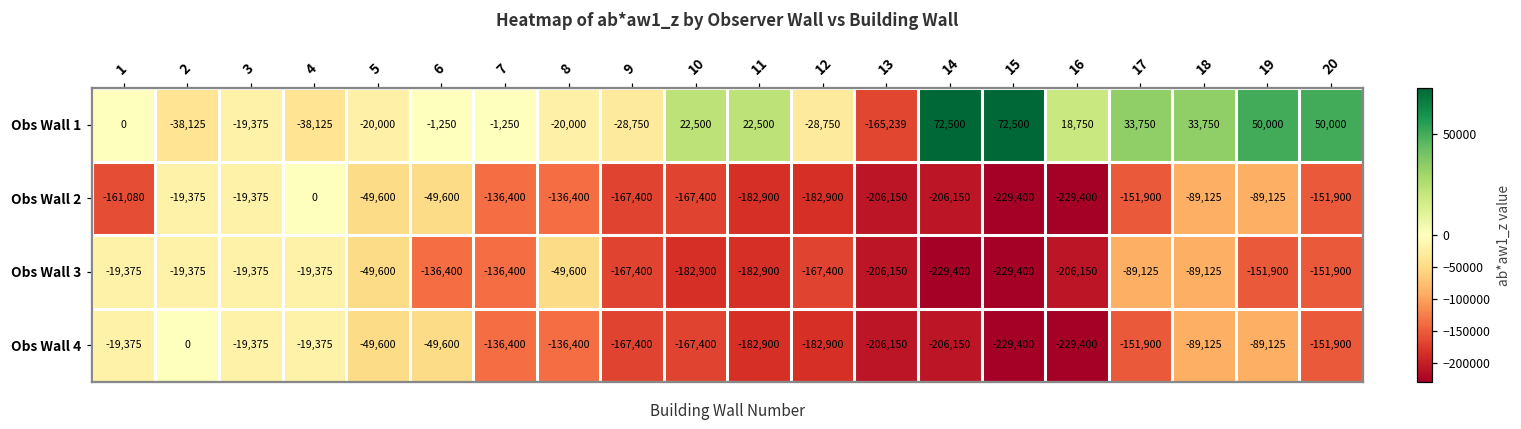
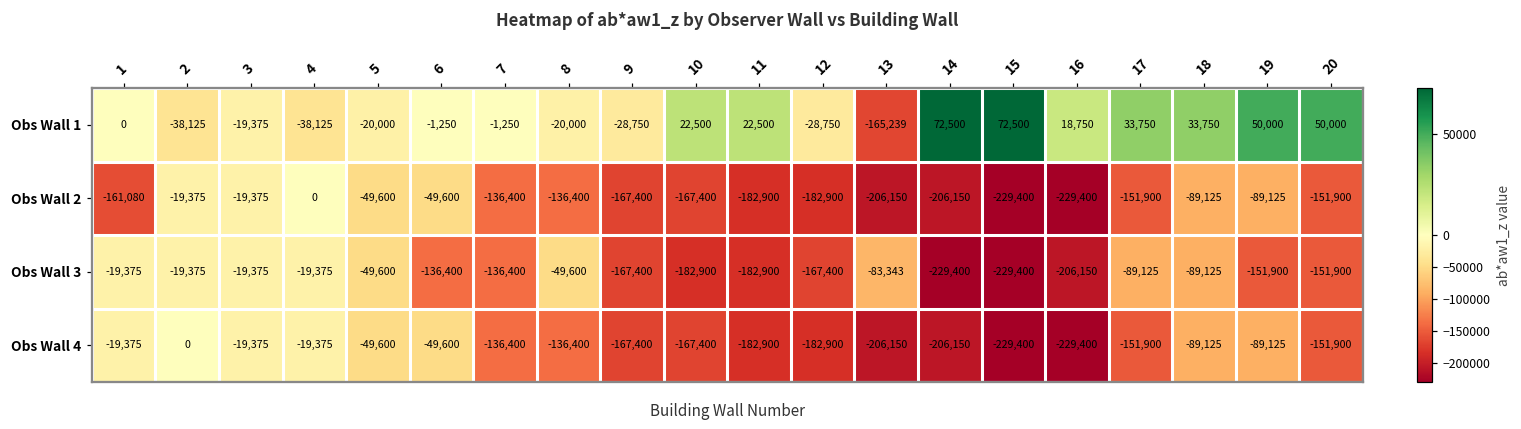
  {
    "Obs Wall 1": {
      "1": "0",
      "2": "-38,125",
      "3": "-19,375",
      "4": "-38,125",
      "5": "-20,000",
      "6": "-1,250",
      "7": "-1,250",
      "8": "-20,000",
      "9": "-28,750",
      "10": "22,500",
      "11": "22,500",
      "12": "-28,750",
      "13": "-165,239",
      "14": "72,500",
      "15": "72,500",
      "16": "18,750",
      "17": "33,750",
      "18": "33,750",
      "19": "50,000",
      "20": "50,000"
    },
    "Obs Wall 2": {
      "1": "-161,080",
      "2": "-19,375",
      "3": "-19,375",
      "4": "0",
      "5": "-49,600",
      "6": "-49,600",
      "7": "-136,400",
      "8": "-136,400",
      "9": "-167,400",
      "10": "-167,400",
      "11": "-182,900",
      "12": "-182,900",
      "13": "-206,150",
      "14": "-206,150",
      "15": "-229,400",
      "16": "-229,400",
      "17": "-151,900",
      "18": "-89,125",
      "19": "-89,125",
      "20": "-151,900"
    },
    "Obs Wall 3": {
      "1": "-19,375",
      "2": "-19,375",
      "3": "-19,375",
      "4": "-19,375",
      "5": "-49,600",
      "6": "-136,400",
      "7": "-136,400",
      "8": "-49,600",
      "9": "-167,400",
      "10": "-182,900",
      "11": "-182,900",
      "12": "-167,400",
-     "13": "-206,150",
+     "13": "-83,343",
      "14": "-229,400",
      "15": "-229,400",
      "16": "-206,150",
      "17": "-89,125",
      "18": "-89,125",
      "19": "-151,900",
      "20": "-151,900"
    },
    "Obs Wall 4": {
      "1": "-19,375",
      "2": "0",
      "3": "-19,375",
      "4": "-19,375",
      "5": "-49,600",
      "6": "-49,600",
      "7": "-136,400",
      "8": "-136,400",
      "9": "-167,400",
      "10": "-167,400",
      "11": "-182,900",
      "12": "-182,900",
      "13": "-206,150",
      "14": "-206,150",
      "15": "-229,400",
      "16": "-229,400",
      "17": "-151,900",
      "18": "-89,125",
      "19": "-89,125",
      "20": "-151,900"
    }
  }
